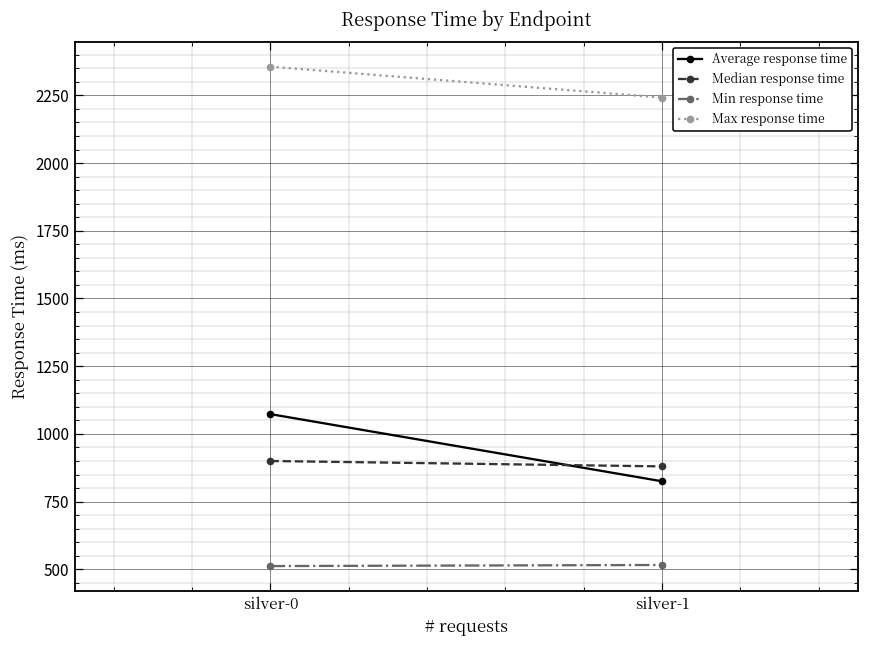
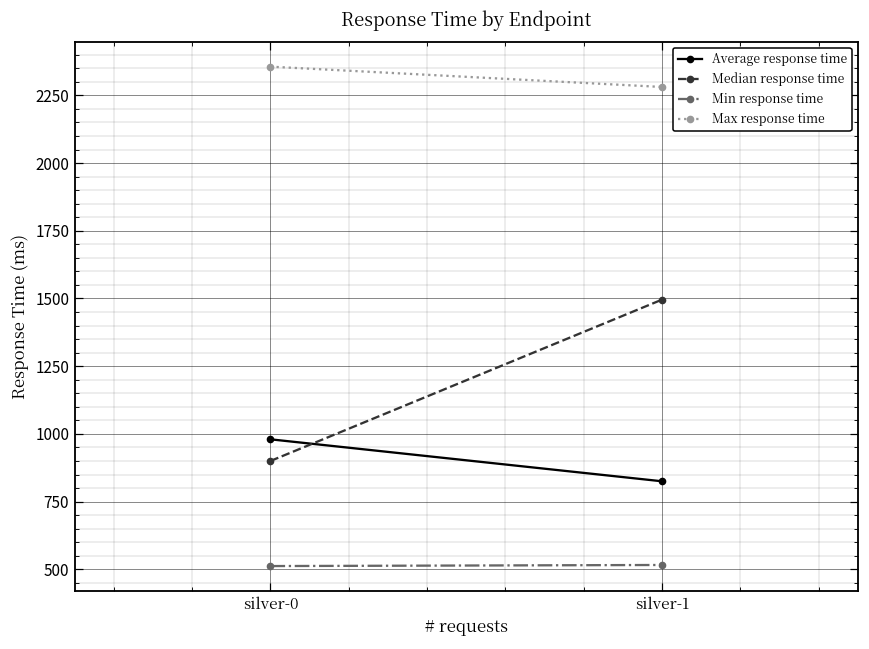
  {
    "Average response time": {
-     "silver-0": 1070,
+     "silver-0": 980,
      "silver-1": 830
    },
    "Median response time": {
      "silver-0": 900,
-     "silver-1": 880
+     "silver-1": 1500
    },
    "Min response time": {
      "silver-0": 510,
      "silver-1": 520
    },
    "Max response time": {
      "silver-0": 2360,
-     "silver-1": 2240
+     "silver-1": 2280
    }
  }
